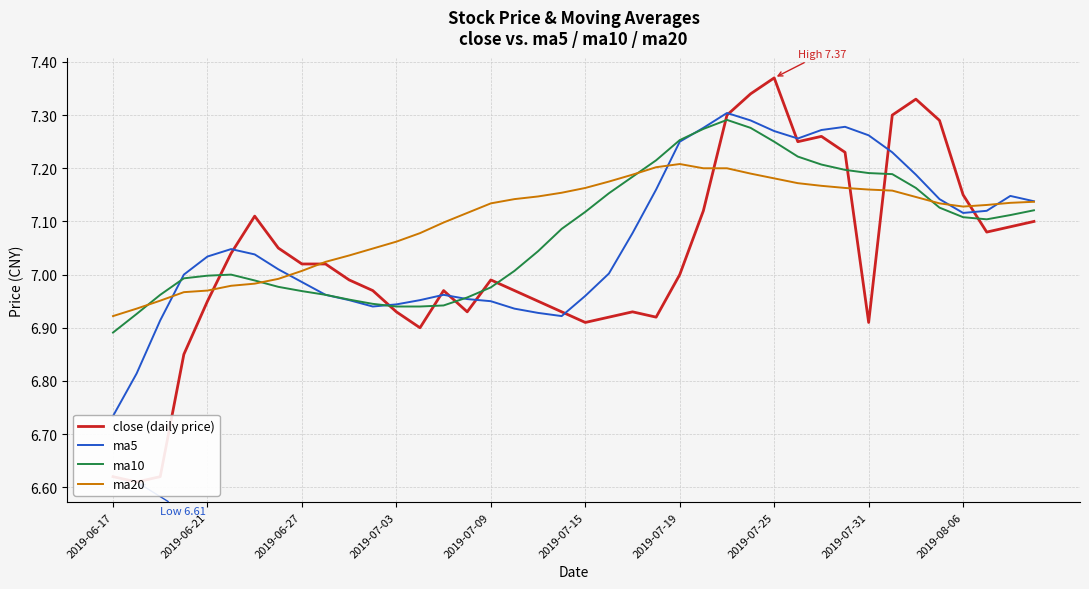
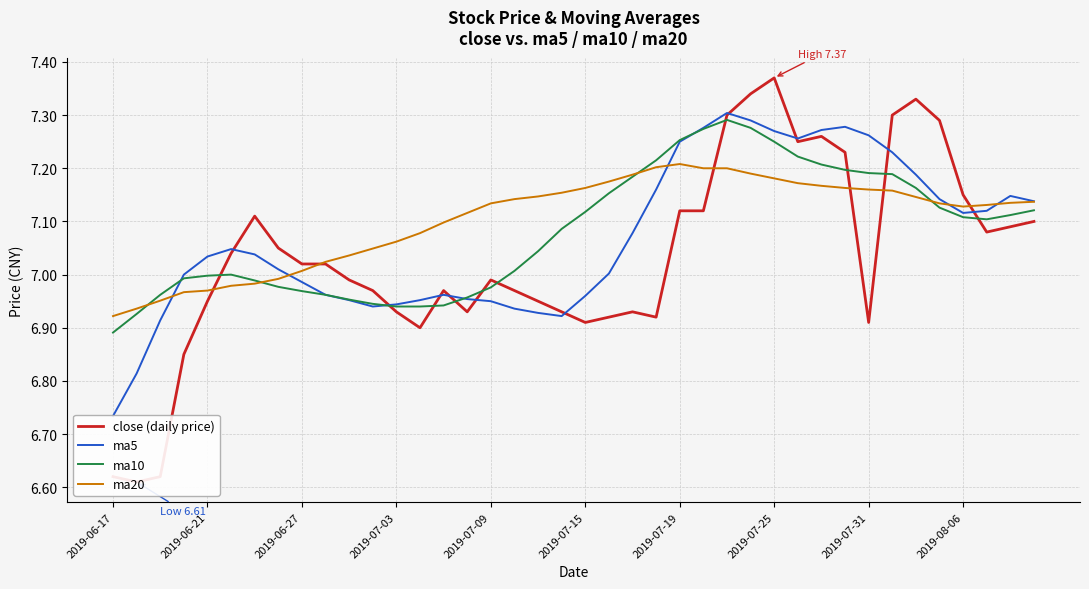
  {
    "close (daily price)": {
      "2019-06-21": 6.95,
      "2019-06-27": 7.02,
      "2019-07-03": 6.93,
      "2019-07-09": 6.99,
      "2019-07-15": 6.91,
-     "2019-07-19": 7.00,
+     "2019-07-19": 7.12,
      "2019-07-31": 6.91,
      "2019-08-06": 7.15
    },
    "ma5": {
      "2019-06-21": 7.03,
      "2019-06-27": 6.99,
      "2019-07-09": 6.95,
      "2019-07-15": 6.96,
      "2019-07-25": 7.27,
      "2019-07-31": 7.26,
      "2019-08-06": 7.12
    },
    "ma10": {
      "2019-06-17": 6.89,
      "2019-06-21": 7.00,
      "2019-06-27": 6.97,
      "2019-07-09": 6.98,
      "2019-07-15": 7.12,
      "2019-07-25": 7.25,
      "2019-07-31": 7.19,
      "2019-08-06": 7.11
    },
    "ma20": {
      "2019-06-17": 6.92,
      "2019-06-21": 6.97,
      "2019-06-27": 7.01,
      "2019-07-03": 7.06,
      "2019-07-09": 7.13,
      "2019-07-15": 7.16,
      "2019-07-19": 7.21,
      "2019-07-25": 7.18,
      "2019-07-31": 7.16,
      "2019-08-06": 7.13
    }
  }
